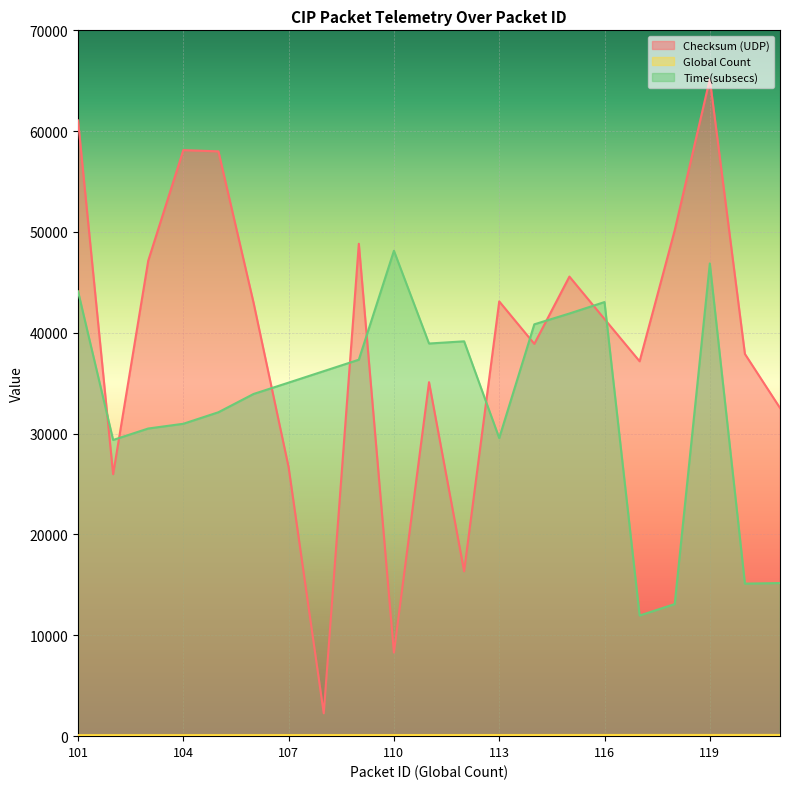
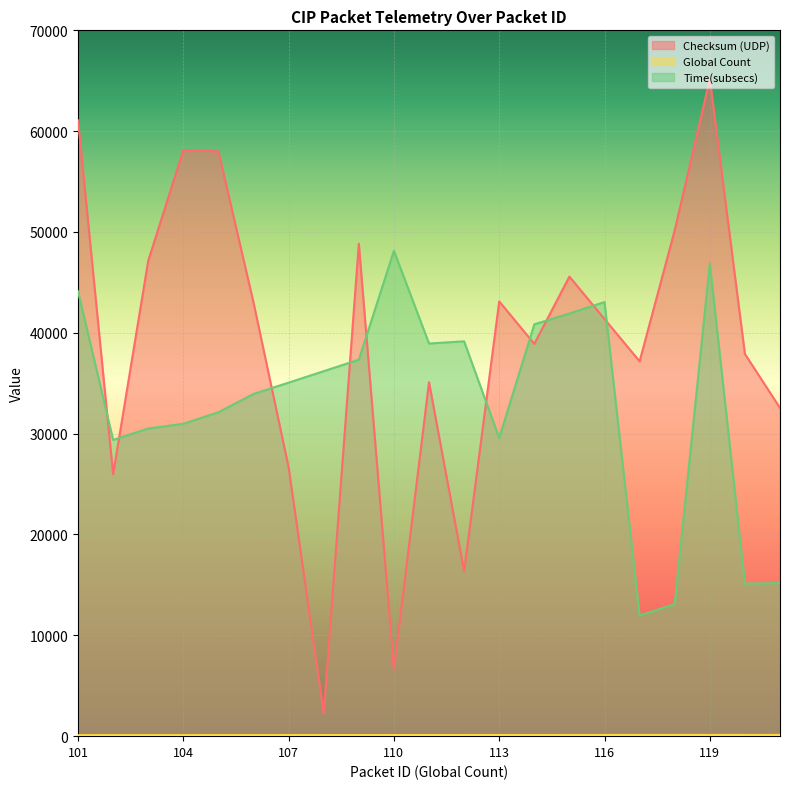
  {
    "Checksum (UDP)": {
      "101": 61100,
      "104": 58100,
      "107": 26700,
-     "110": 8300,
+     "110": 6700,
      "113": 43100,
      "116": 41400
    },
    "Global Count": {
      "101": 100,
      "104": 100,
      "107": 100,
      "110": 100,
      "113": 100,
      "116": 100,
      "119": 100
    },
    "Time(subsecs)": {
      "101": 44100,
      "104": 31000,
      "107": 35100,
      "110": 48100,
      "113": 29600,
      "116": 43100,
      "119": 46900
    }
  }
